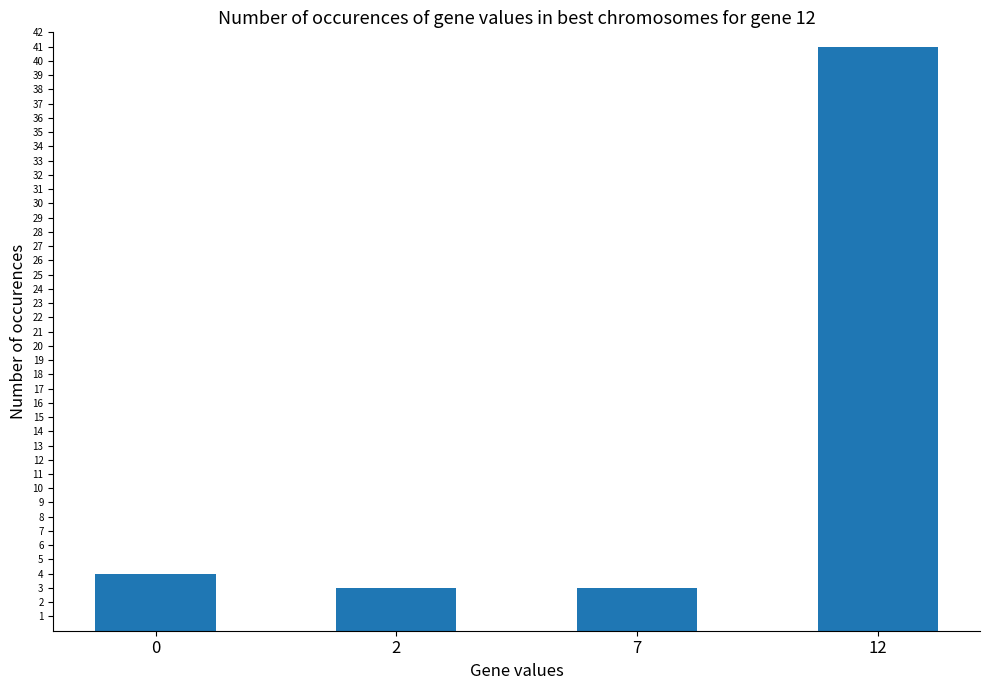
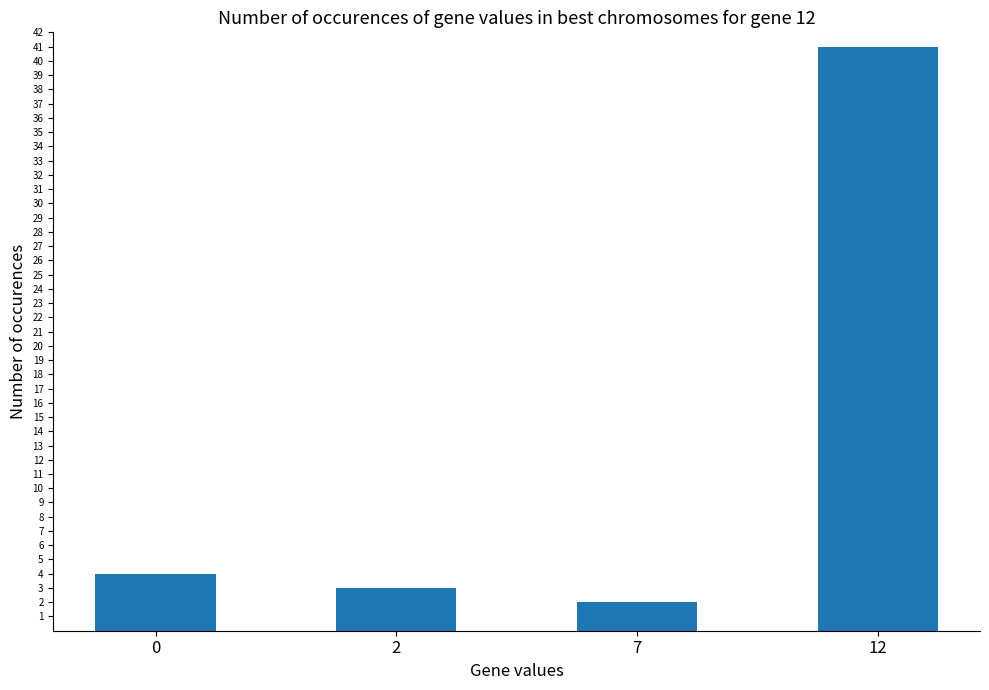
  {
    "0": 4,
    "2": 3,
-   "7": 3,
+   "7": 2,
    "12": 41
  }
